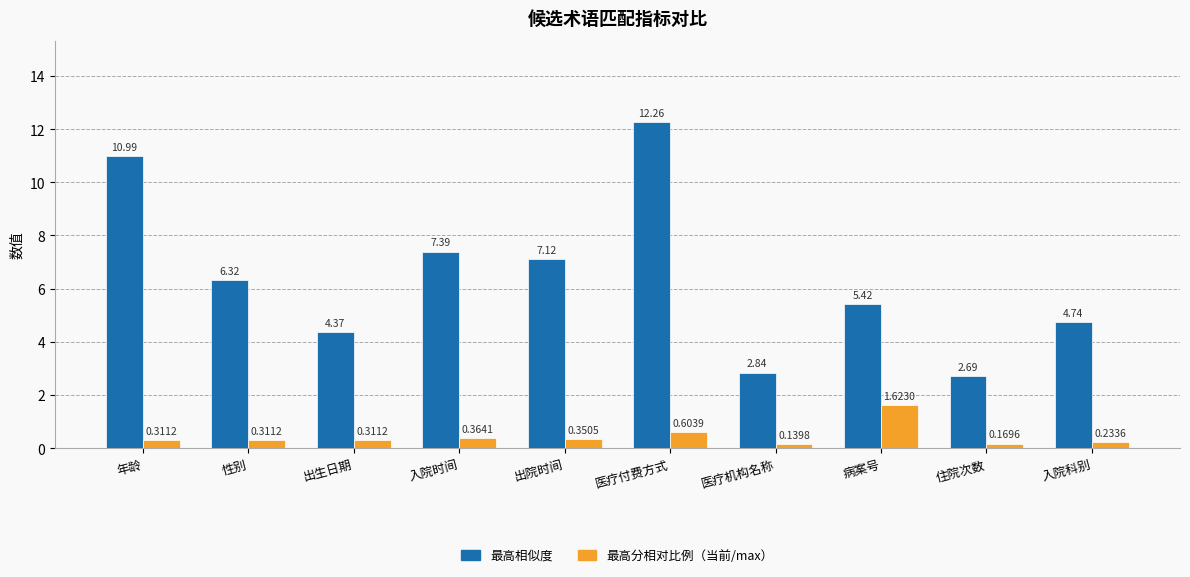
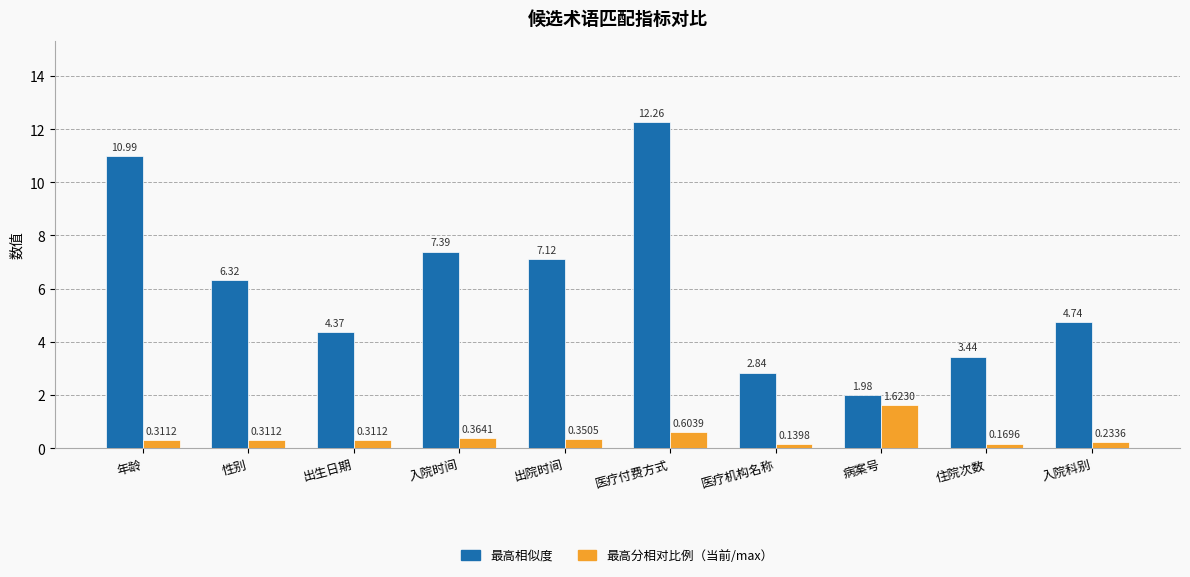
  {
    "最高相似度": {
      "年龄": 10.99,
      "性别": 6.32,
      "出生日期": 4.37,
      "入院时间": 7.39,
      "出院时间": 7.12,
      "医疗付费方式": 12.26,
      "医疗机构名称": 2.84,
-     "病案号": 5.42,
-     "住院次数": 2.69,
+     "病案号": 1.98,
+     "住院次数": 3.44,
      "入院科别": 4.74
    },
    "最高分相对比例（当前/max）": {
      "年龄": 0.3112,
      "性别": 0.3112,
      "出生日期": 0.3112,
      "入院时间": 0.3641,
      "出院时间": 0.3505,
      "医疗付费方式": 0.6039,
      "医疗机构名称": 0.1398,
      "病案号": 1.6230,
      "住院次数": 0.1696,
      "入院科别": 0.2336
    }
  }
